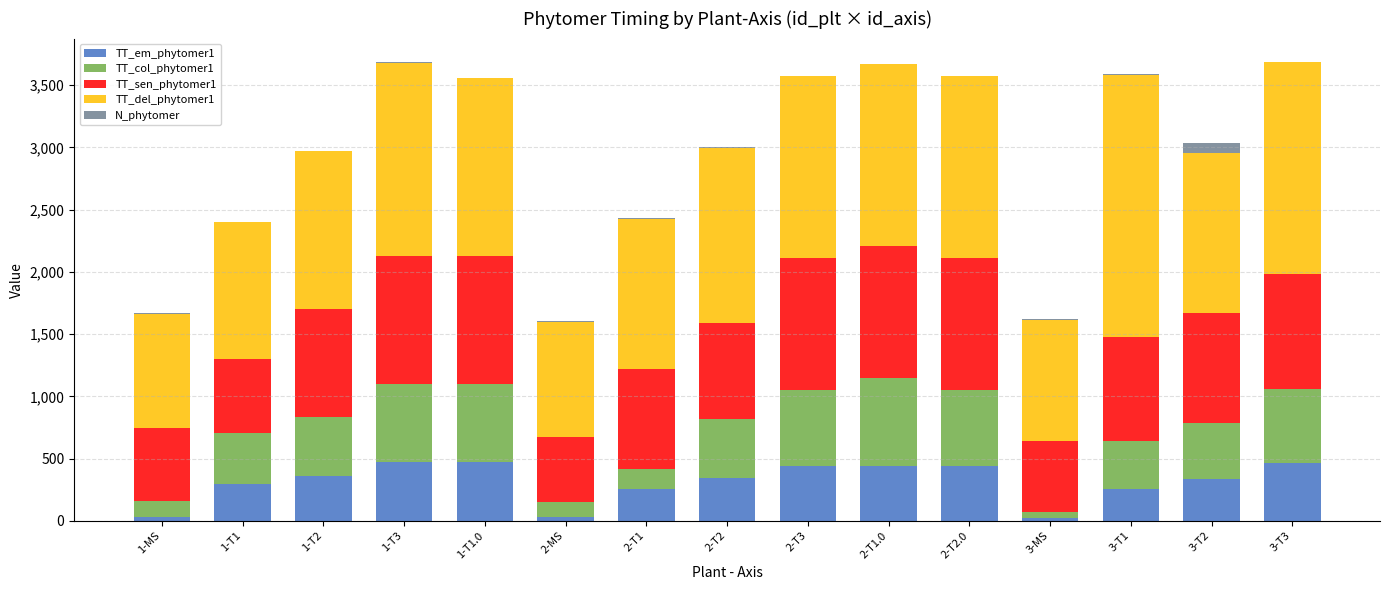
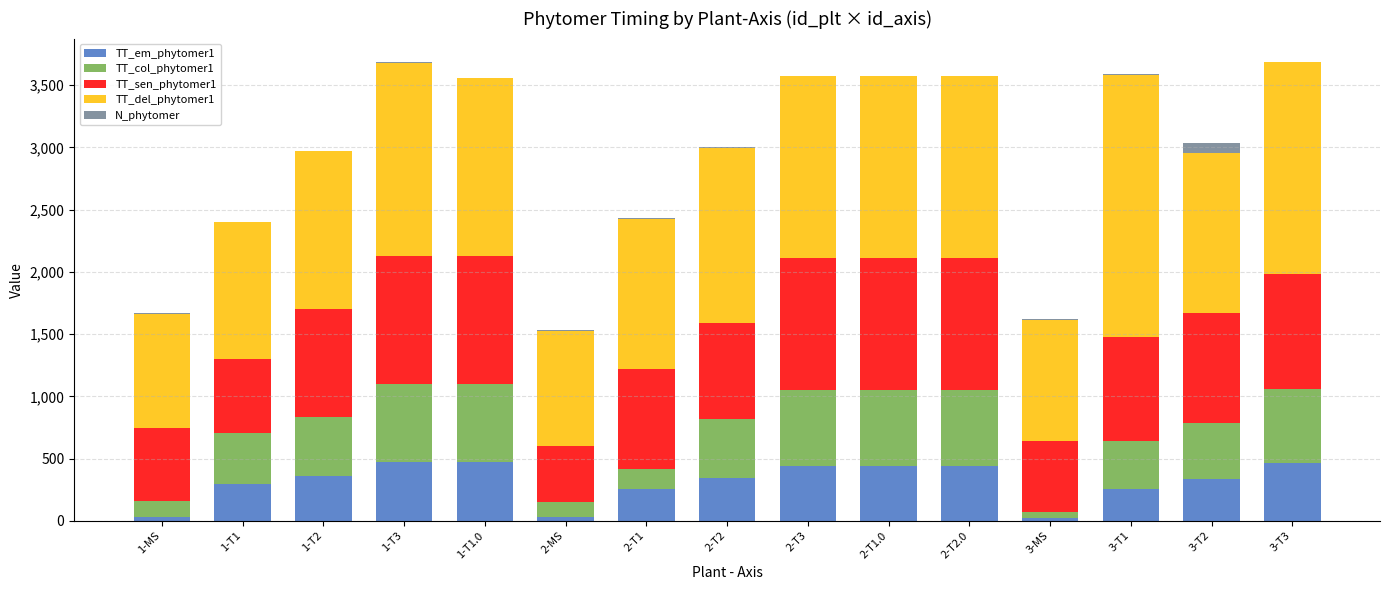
  {
    "TT_em_phytomer1": {
      "1-MS": "30",
      "1-T1": "300",
      "1-T2": "360",
      "1-T3": "480",
      "1-T1.0": "480",
      "2-MS": "30",
      "2-T1": "260",
      "2-T2": "340",
      "2-T3": "440",
      "2-T1.0": "440",
      "2-T2.0": "440",
      "3-MS": "20",
      "3-T1": "260",
      "3-T2": "330",
      "3-T3": "460"
    },
    "TT_col_phytomer1": {
      "1-MS": "130",
      "1-T1": "400",
      "1-T2": "470",
      "1-T3": "620",
      "1-T1.0": "620",
      "2-MS": "130",
      "2-T1": "160",
      "2-T2": "480",
      "2-T3": "610",
-     "2-T1.0": "700",
+     "2-T1.0": "610",
      "2-T2.0": "610",
      "3-MS": "50",
      "3-T1": "380",
      "3-T2": "460",
      "3-T3": "590"
    },
    "TT_sen_phytomer1": {
      "1-MS": "590",
      "1-T1": "600",
      "1-T2": "870",
      "1-T3": "1,030",
      "1-T1.0": "1,030",
-     "2-MS": "520",
+     "2-MS": "450",
      "2-T1": "810",
      "2-T2": "770",
      "2-T3": "1,060",
      "2-T1.0": "1,060",
      "2-T2.0": "1,060",
      "3-MS": "570",
      "3-T1": "840",
      "3-T2": "880",
      "3-T3": "930"
    },
    "TT_del_phytomer1": {
      "1-MS": "920",
      "1-T1": "1,100",
      "1-T2": "1,270",
      "1-T3": "1,550",
      "1-T1.0": "1,430",
      "2-MS": "920",
      "2-T1": "1,210",
      "2-T2": "1,410",
      "2-T3": "1,460",
      "2-T1.0": "1,460",
      "2-T2.0": "1,460",
      "3-MS": "970",
      "3-T1": "2,110",
      "3-T2": "1,280",
      "3-T3": "1,700"
    },
    "N_phytomer": {
      "3-T2": "80"
    }
  }
